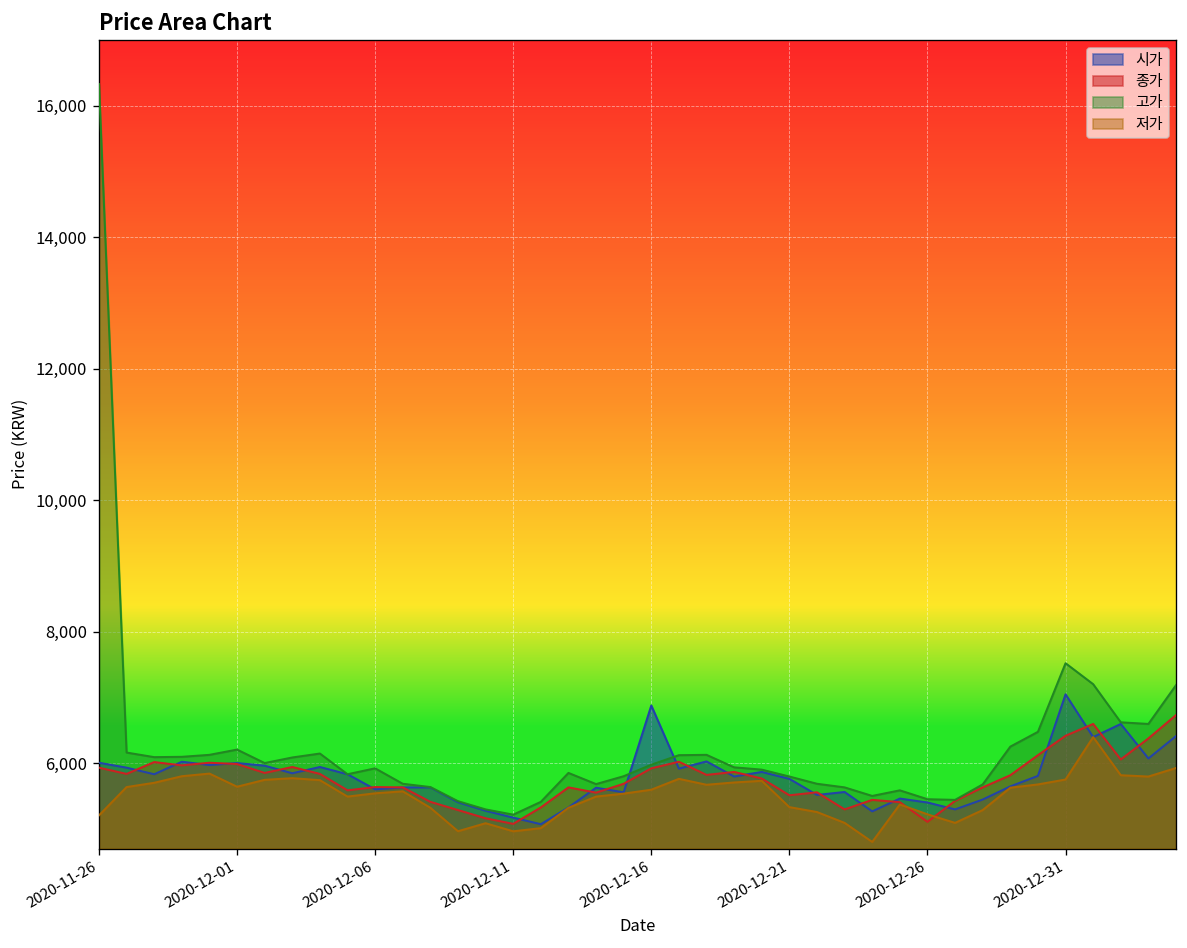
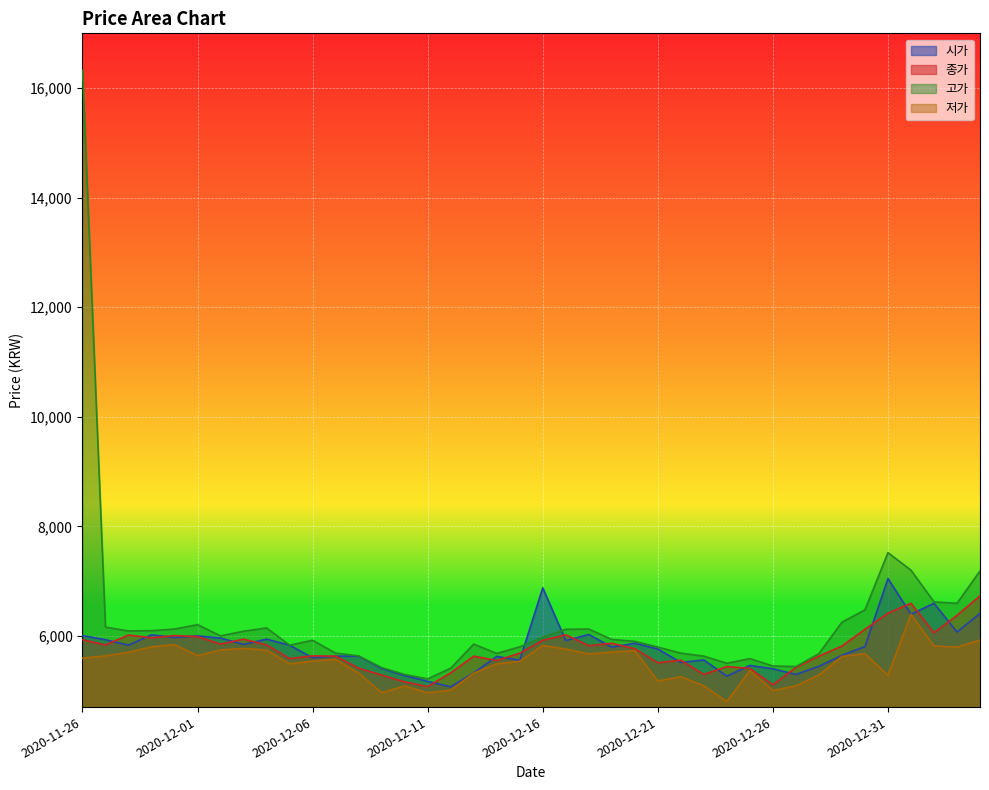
  {
    "시가": {
      "2020-11-26": "6,000",
      "2020-12-16": "6,900",
      "2020-12-26": "5,400",
      "2020-12-31": "7,000"
    },
    "종가": {
      "2020-11-26": "5,900",
      "2020-12-11": "5,100",
      "2020-12-16": "5,900",
      "2020-12-21": "5,500",
      "2020-12-26": "5,100",
      "2020-12-31": "6,400"
    },
    "고가": {
      "2020-11-26": "16,300",
      "2020-12-01": "6,200",
      "2020-12-06": "5,900",
      "2020-12-16": "6,000",
      "2020-12-26": "5,500",
      "2020-12-31": "7,500"
    },
    "저가": {
-     "2020-11-26": "5,200",
+     "2020-11-26": "5,600",
      "2020-12-01": "5,600",
      "2020-12-06": "5,500",
      "2020-12-11": "5,000",
-     "2020-12-16": "5,600",
-     "2020-12-21": "5,300",
-     "2020-12-26": "5,200",
-     "2020-12-31": "5,800"
+     "2020-12-16": "5,800",
+     "2020-12-21": "5,200",
+     "2020-12-26": "5,000",
+     "2020-12-31": "5,300"
    }
  }
